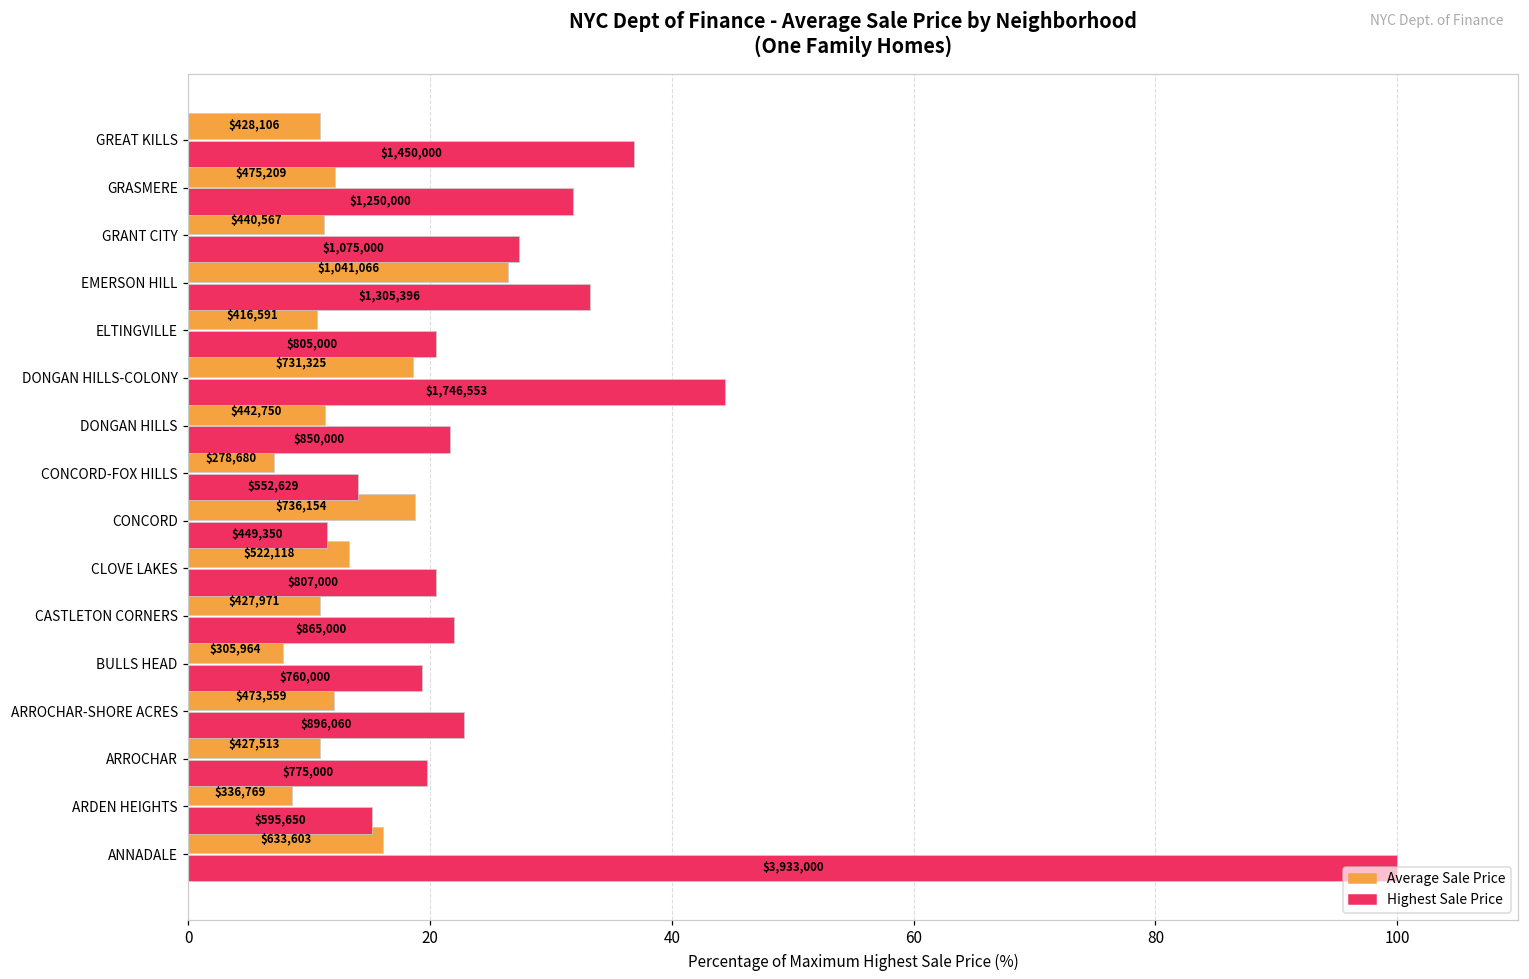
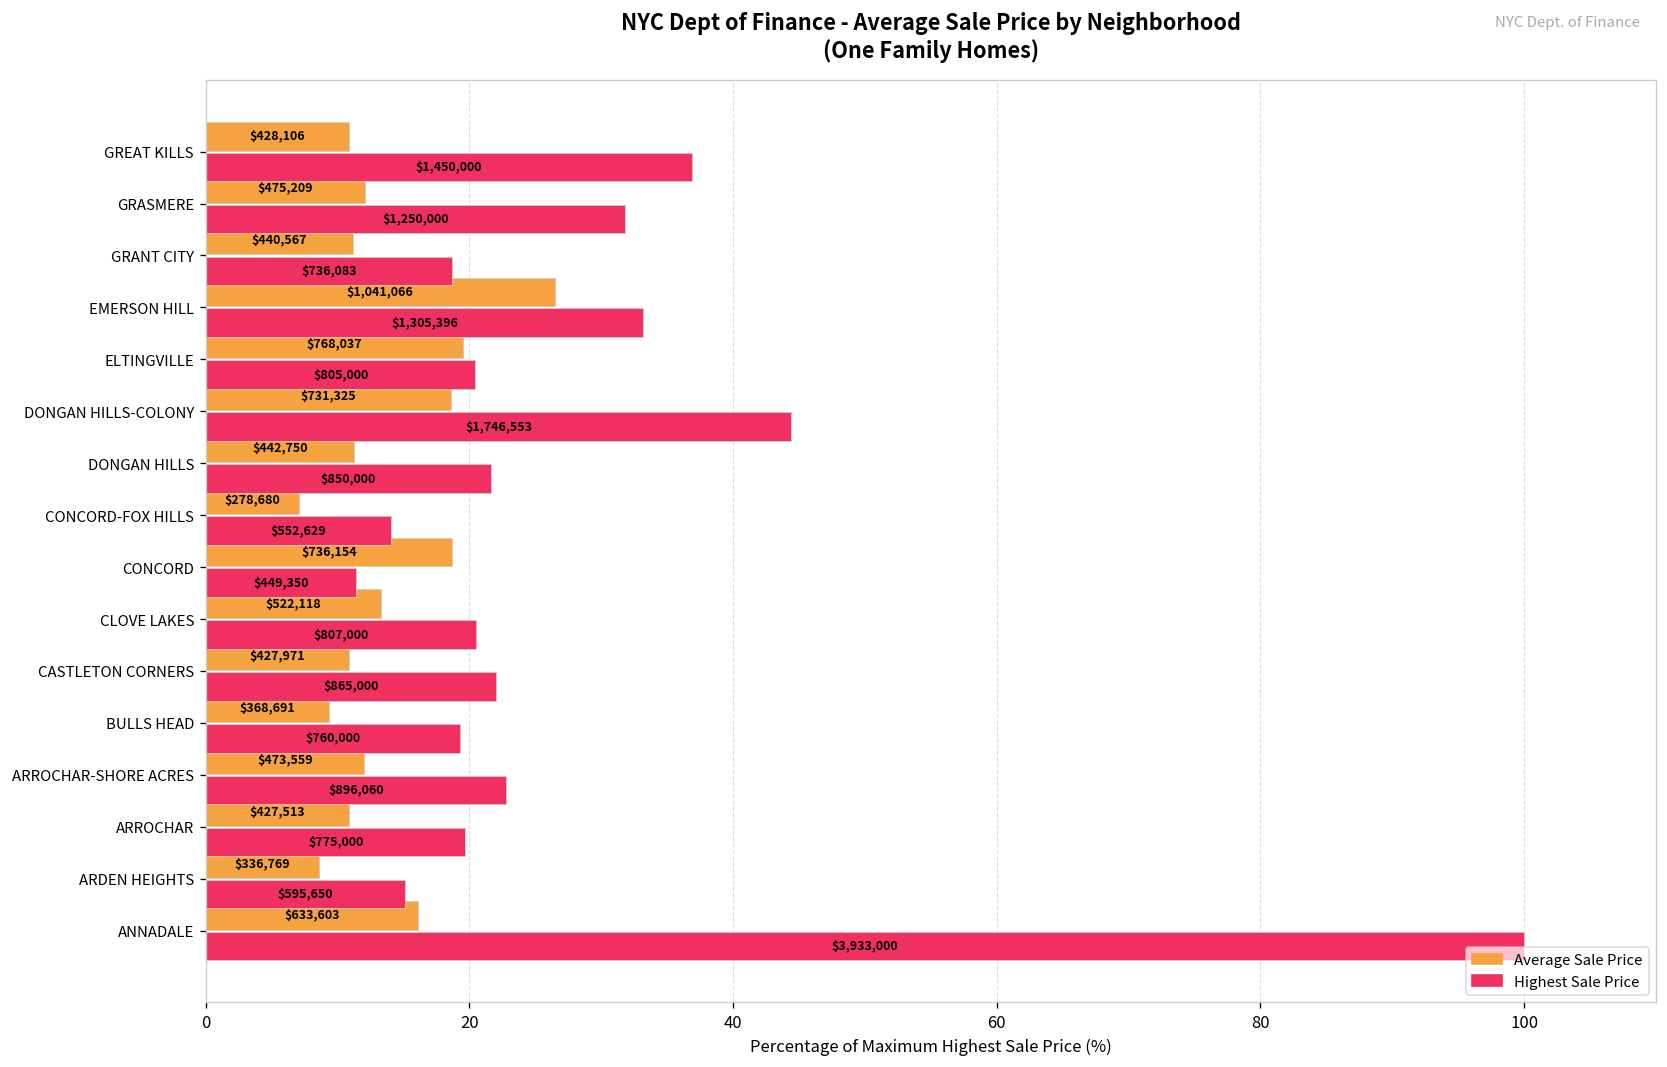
  {
    "Average Sale Price": {
-     "ELTINGVILLE": "$416,591",
-     "BULLS HEAD": "$305,964"
+     "ELTINGVILLE": "$768,037",
+     "BULLS HEAD": "$368,691"
    },
    "Highest Sale Price": {
-     "GRANT CITY": "$1,075,000"
+     "GRANT CITY": "$736,083"
    }
  }
